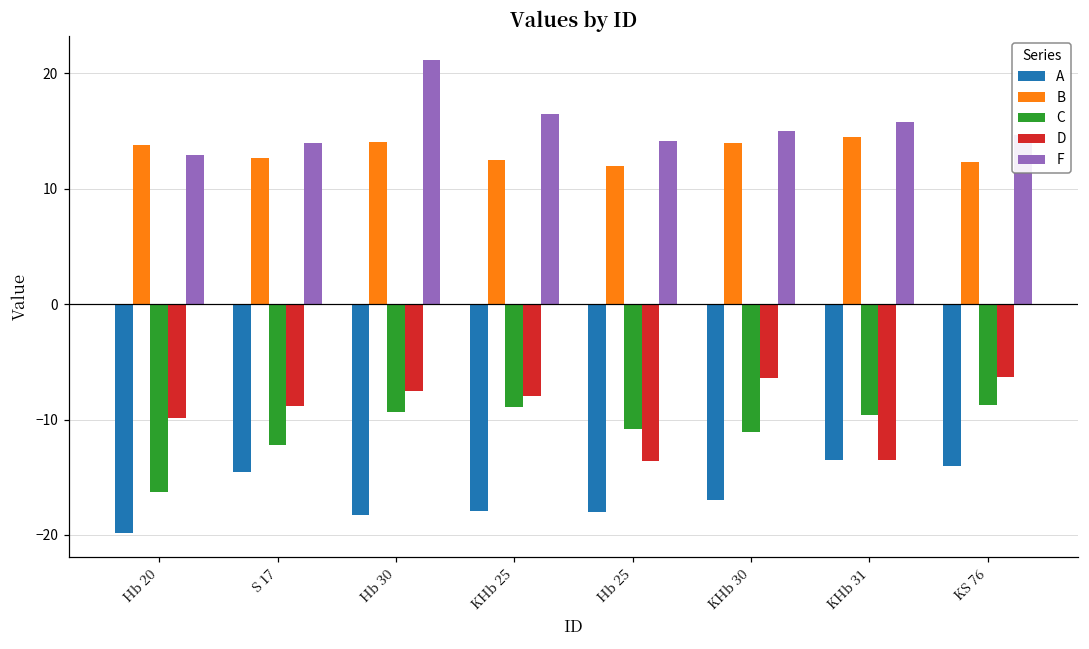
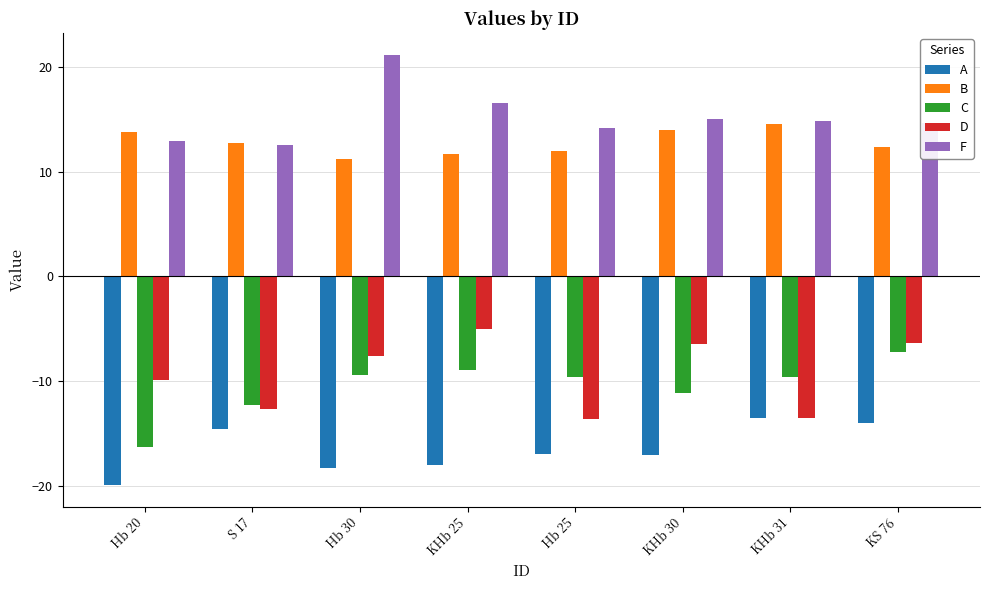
  {
    "A": {
      "Hb 20": -19.9,
      "S 17": -14.5,
      "Hb 30": -18.3,
      "KHb 25": -17.9,
-     "Hb 25": -18.0,
+     "Hb 25": -17.0,
      "KHb 30": -17.0,
      "KHb 31": -13.5,
      "KS 76": -14.0
    },
    "B": {
      "Hb 20": 13.8,
      "S 17": 12.7,
-     "Hb 30": 14.1,
-     "KHb 25": 12.5,
+     "Hb 30": 11.2,
+     "KHb 25": 11.7,
      "Hb 25": 12.0,
      "KHb 30": 14.0,
      "KHb 31": 14.5,
      "KS 76": 12.3
    },
    "C": {
      "Hb 20": -16.3,
      "S 17": -12.2,
      "Hb 30": -9.4,
      "KHb 25": -8.9,
-     "Hb 25": -10.8,
+     "Hb 25": -9.6,
      "KHb 30": -11.1,
      "KHb 31": -9.6,
-     "KS 76": -8.7
+     "KS 76": -7.2
    },
    "D": {
      "Hb 20": -9.9,
-     "S 17": -8.9,
+     "S 17": -12.6,
      "Hb 30": -7.5,
-     "KHb 25": -8.0,
+     "KHb 25": -5.0,
      "Hb 25": -13.6,
      "KHb 30": -6.4,
      "KHb 31": -13.5,
      "KS 76": -6.3
    },
    "F": {
      "Hb 20": 12.9,
-     "S 17": 14.0,
+     "S 17": 12.6,
      "Hb 30": 21.2,
      "KHb 25": 16.5,
      "Hb 25": 14.1,
      "KHb 30": 15.0,
-     "KHb 31": 15.8
+     "KHb 31": 14.8
    }
  }
